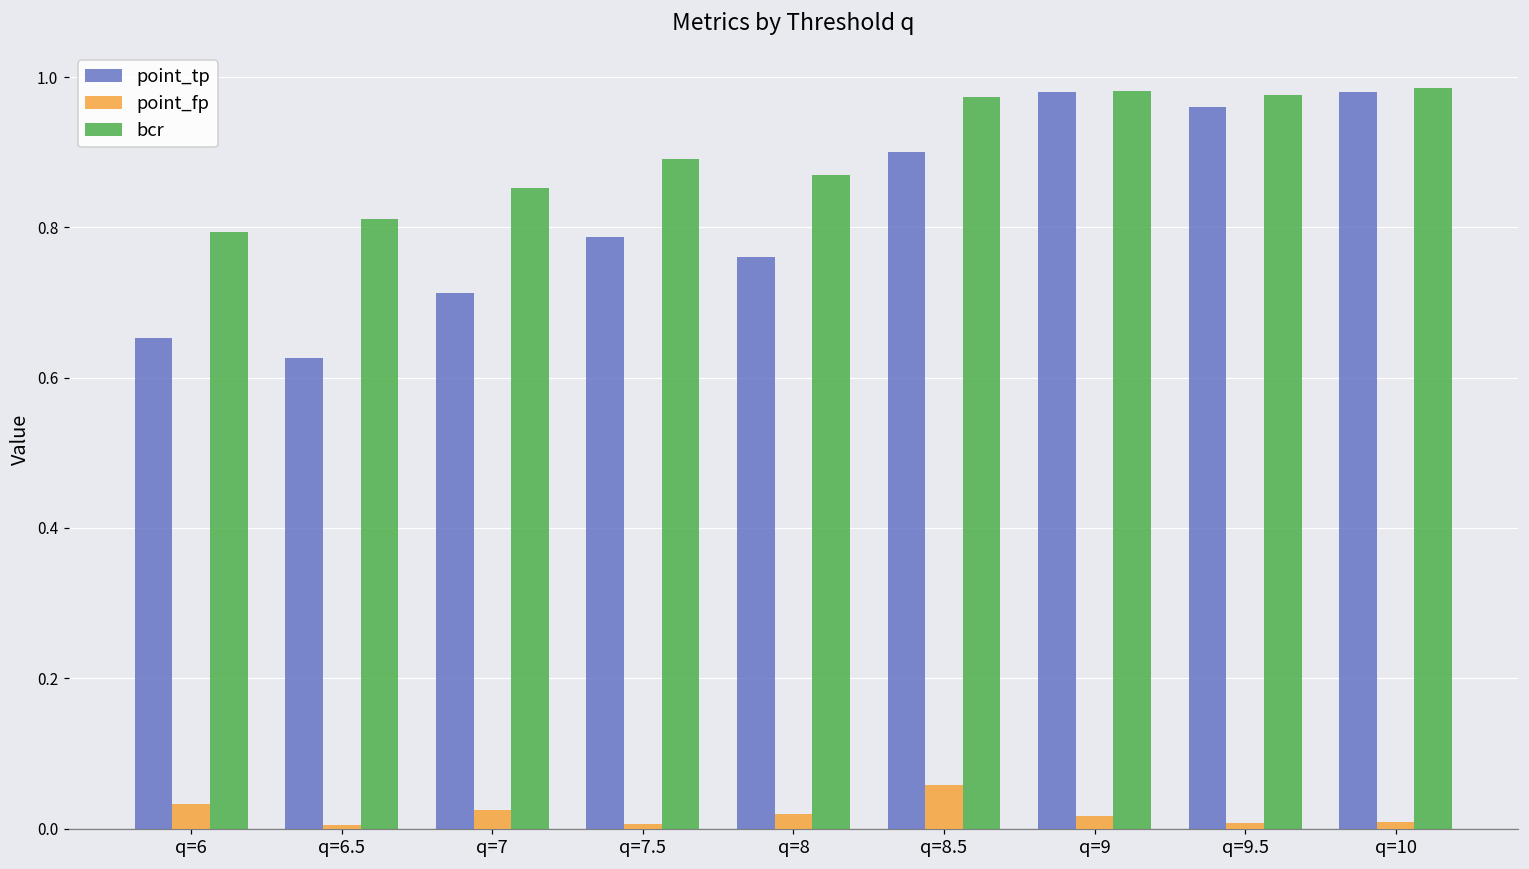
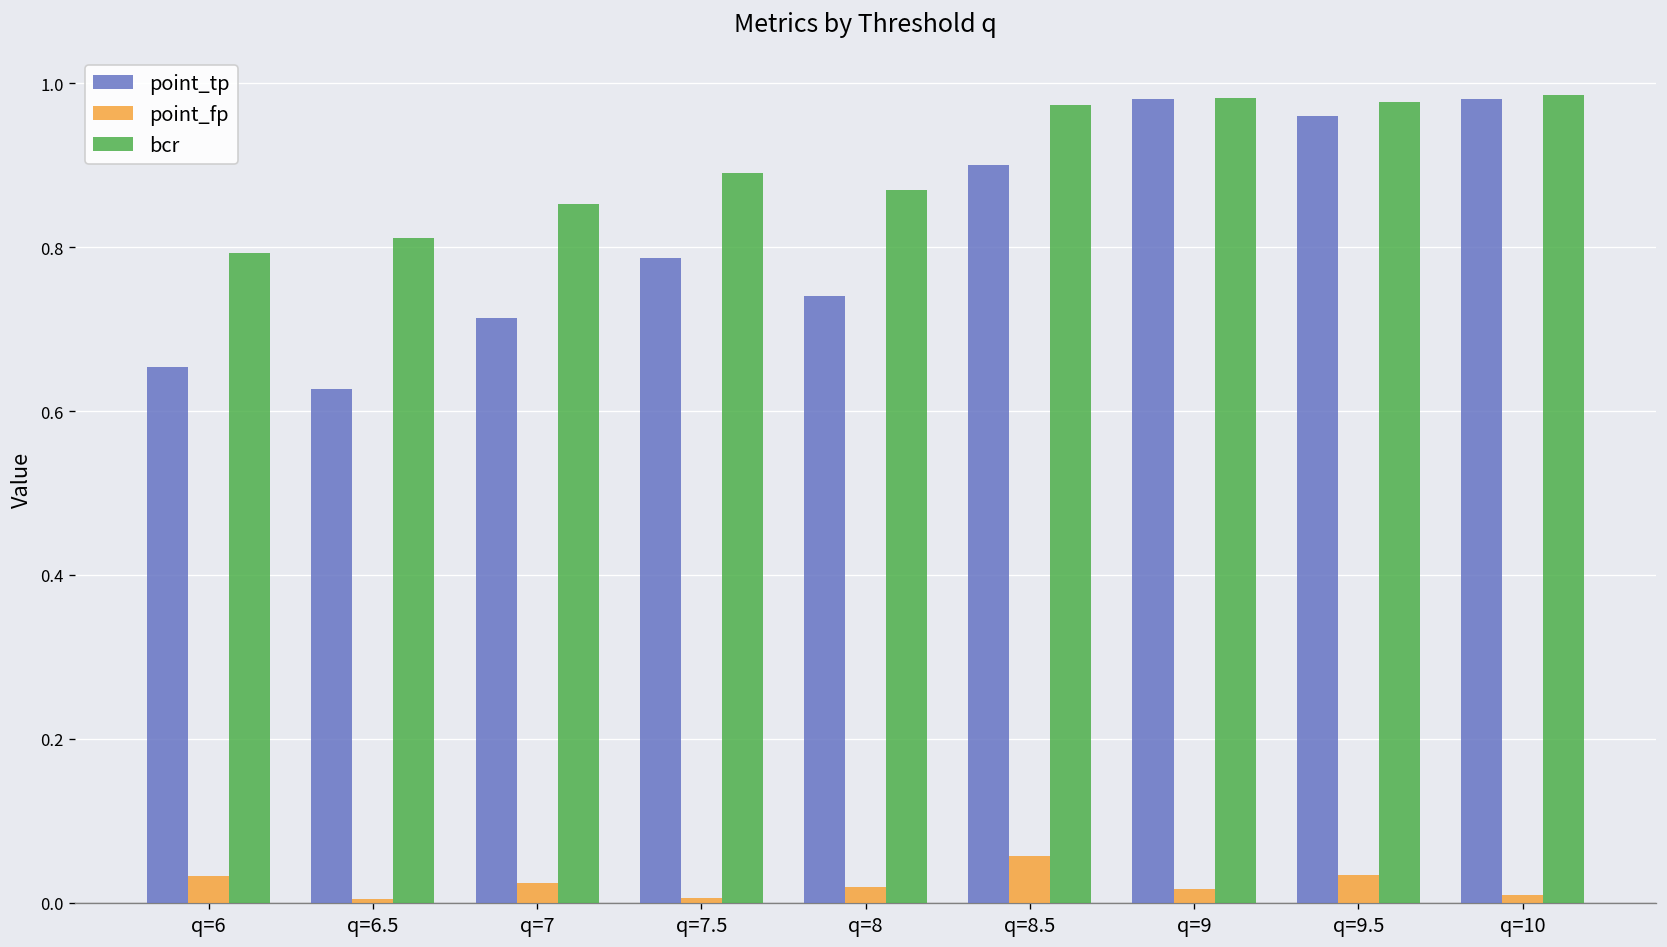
  {
    "point_tp": {
      "q=6": 0.65,
      "q=6.5": 0.63,
      "q=7": 0.71,
      "q=7.5": 0.79,
-     "q=8": 0.76,
+     "q=8": 0.74,
      "q=8.5": 0.90,
      "q=9": 0.98,
      "q=9.5": 0.96,
      "q=10": 0.98
    },
    "point_fp": {
      "q=6": 0.03,
      "q=6.5": 0.00,
      "q=7": 0.02,
      "q=7.5": 0.01,
      "q=8": 0.02,
      "q=8.5": 0.06,
      "q=9": 0.02,
-     "q=9.5": 0.01,
+     "q=9.5": 0.03,
      "q=10": 0.01
    },
    "bcr": {
      "q=6": 0.79,
      "q=6.5": 0.81,
      "q=7": 0.85,
      "q=7.5": 0.89,
      "q=8": 0.87,
      "q=8.5": 0.97,
      "q=9": 0.98,
      "q=9.5": 0.98,
      "q=10": 0.99
    }
  }
